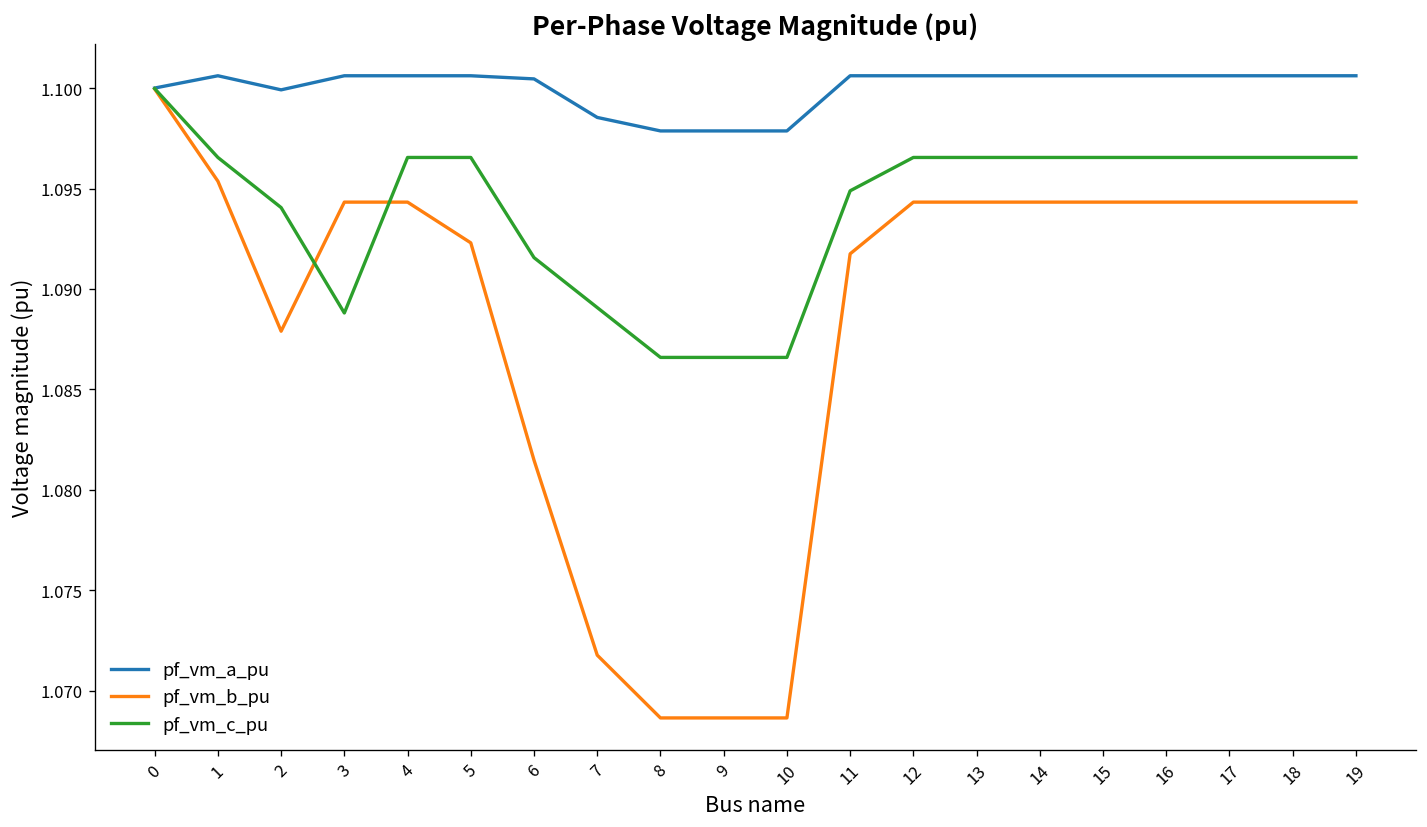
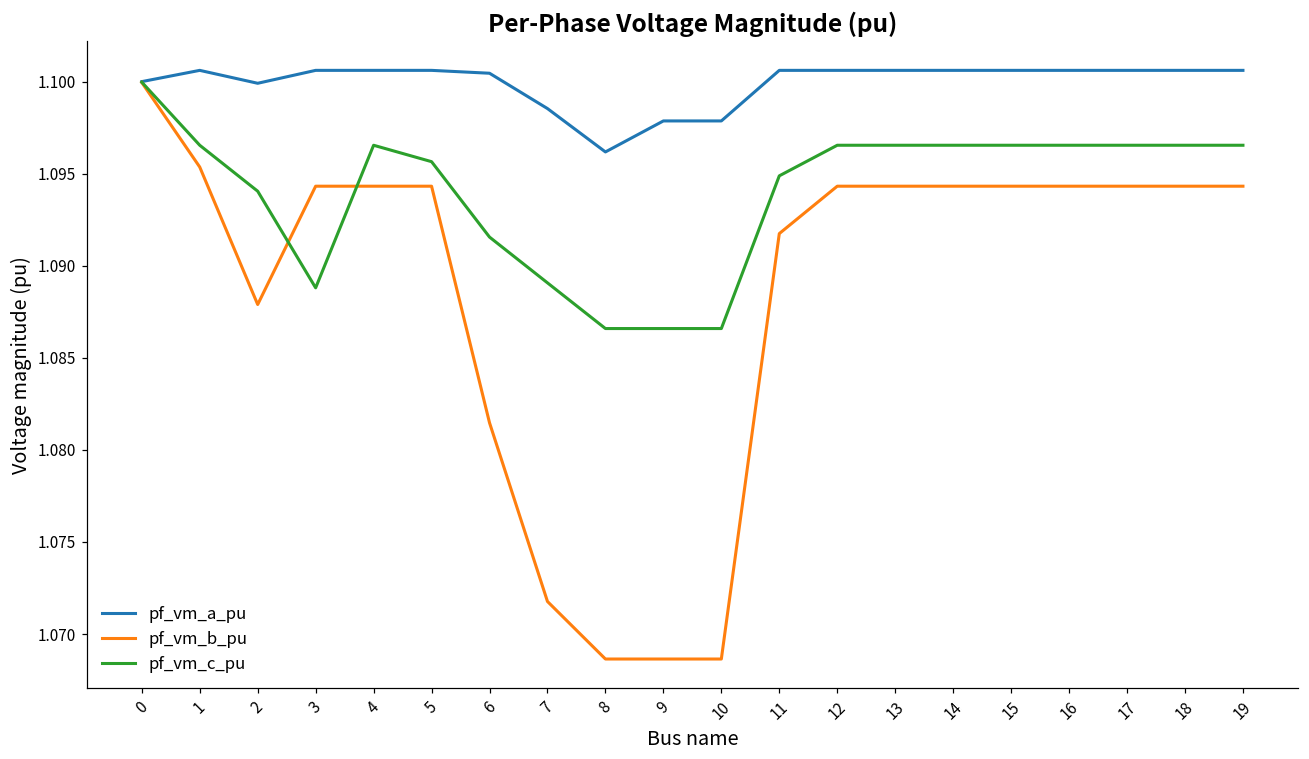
  {
    "pf_vm_a_pu": {
      "1": 1.1006,
      "2": 1.0999,
      "3": 1.1006,
      "4": 1.1006,
      "5": 1.1006,
      "6": 1.1005,
      "7": 1.0985,
-     "8": 1.0979,
+     "8": 1.0962,
      "9": 1.0979,
      "10": 1.0979,
      "11": 1.1006,
      "12": 1.1006,
      "13": 1.1006,
      "14": 1.1006,
      "15": 1.1006,
      "16": 1.1006,
      "17": 1.1006,
      "18": 1.1006,
      "19": 1.1006
    },
    "pf_vm_b_pu": {
      "1": 1.0954,
      "2": 1.0879,
      "3": 1.0943,
      "4": 1.0943,
-     "5": 1.0923,
+     "5": 1.0943,
      "6": 1.0815,
      "7": 1.0718,
      "8": 1.0686,
      "9": 1.0686,
      "10": 1.0686,
      "11": 1.0917,
      "12": 1.0943,
      "13": 1.0943,
      "14": 1.0943,
      "15": 1.0943,
      "16": 1.0943,
      "17": 1.0943,
      "18": 1.0943,
      "19": 1.0943
    },
    "pf_vm_c_pu": {
      "1": 1.0965,
      "2": 1.0941,
      "3": 1.0888,
      "4": 1.0965,
-     "5": 1.0965,
+     "5": 1.0957,
      "6": 1.0916,
      "7": 1.0891,
      "8": 1.0866,
      "9": 1.0866,
      "10": 1.0866,
      "11": 1.0949,
      "12": 1.0965,
      "13": 1.0965,
      "14": 1.0965,
      "15": 1.0965,
      "16": 1.0965,
      "17": 1.0965,
      "18": 1.0965,
      "19": 1.0965
    }
  }
